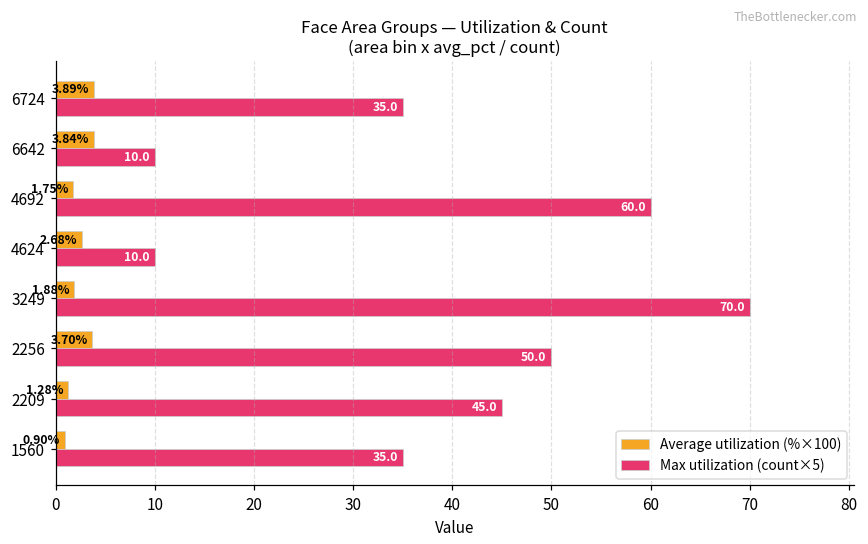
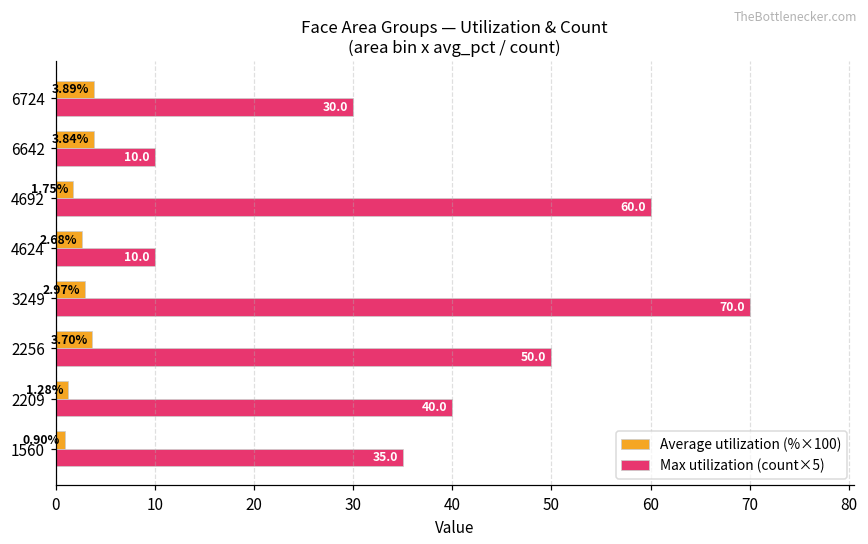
  {
    "Average utilization (%×100)": {
      "6724": "3.89%",
      "6642": "3.84%",
      "4692": "1.75%",
      "4624": "2.68%",
-     "3249": "1.88%",
+     "3249": "2.97%",
      "2256": "3.70%",
      "2209": "1.28%",
      "1560": "0.90%"
    },
    "Max utilization (count×5)": {
-     "6724": "35.0",
+     "6724": "30.0",
      "6642": "10.0",
      "4692": "60.0",
      "4624": "10.0",
      "3249": "70.0",
      "2256": "50.0",
-     "2209": "45.0",
+     "2209": "40.0",
      "1560": "35.0"
    }
  }
